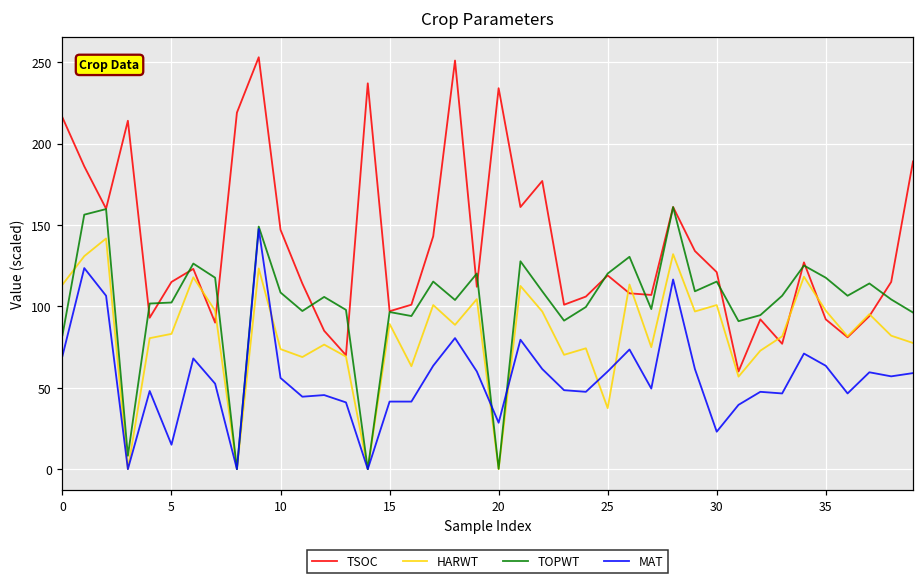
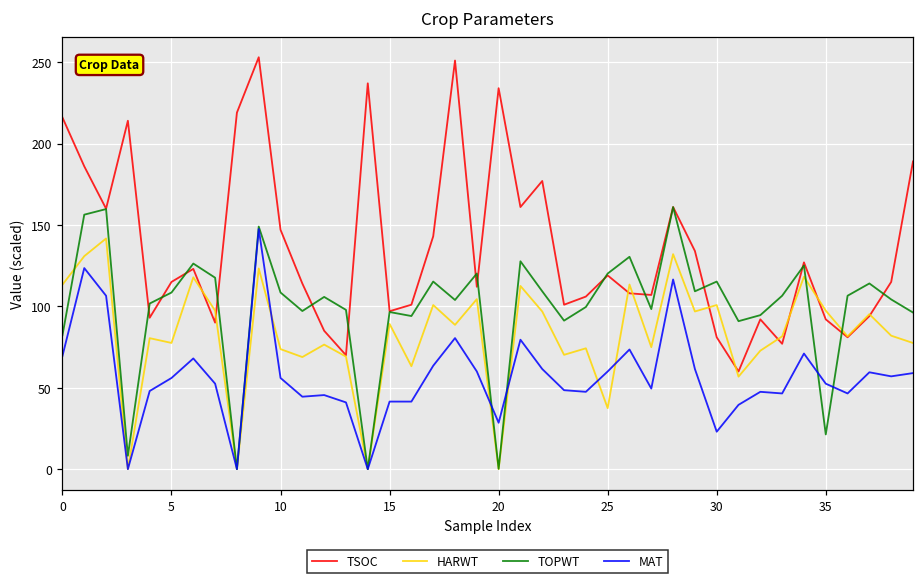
  {
    "TSOC": {
      "0": 216,
      "5": 115,
      "10": 147,
      "20": 234,
-     "30": 121,
+     "30": 81,
      "35": 92
    },
    "HARWT": {
      "0": 113,
-     "5": 83,
+     "5": 78,
      "10": 74,
      "15": 89,
      "25": 37,
      "30": 101,
      "35": 97
    },
    "TOPWT": {
      "0": 82,
-     "5": 102,
+     "5": 108,
      "10": 108,
      "30": 115,
-     "35": 118
+     "35": 21
    },
    "MAT": {
      "0": 70,
-     "5": 15,
+     "5": 56,
      "10": 56,
      "15": 42,
      "20": 29,
      "25": 60,
      "30": 23,
-     "35": 64
+     "35": 53
    }
  }
